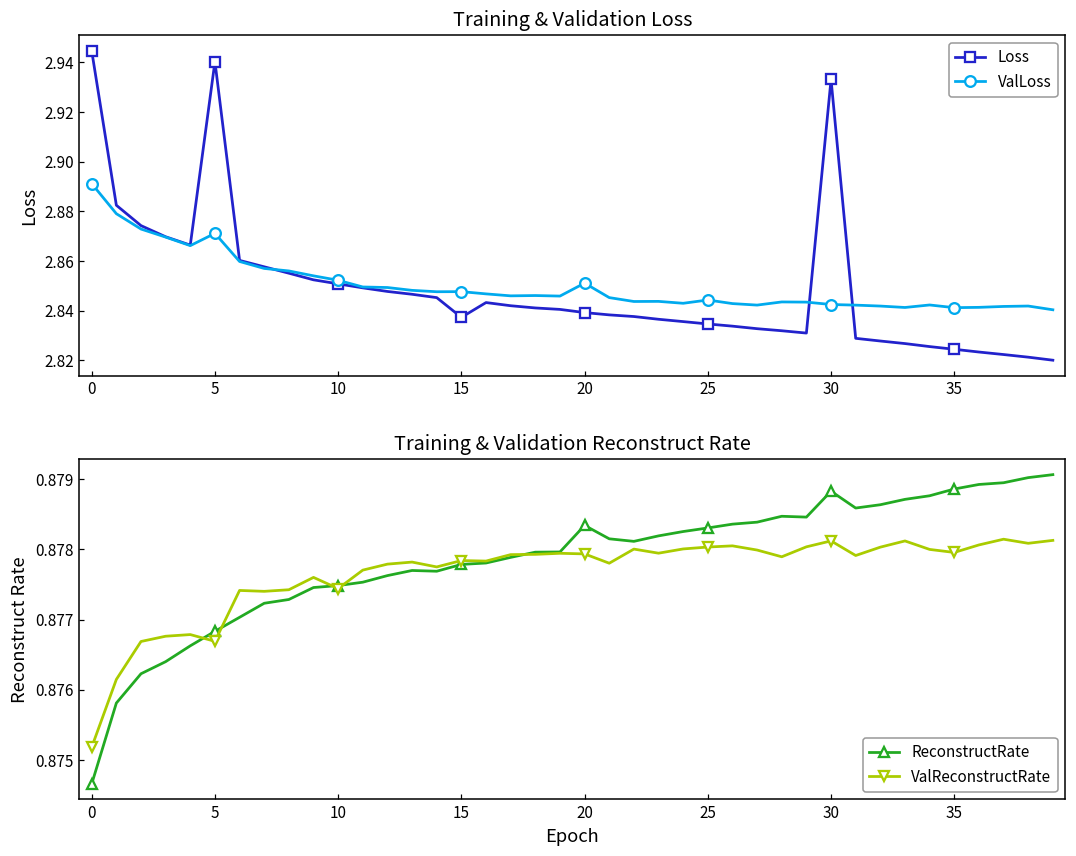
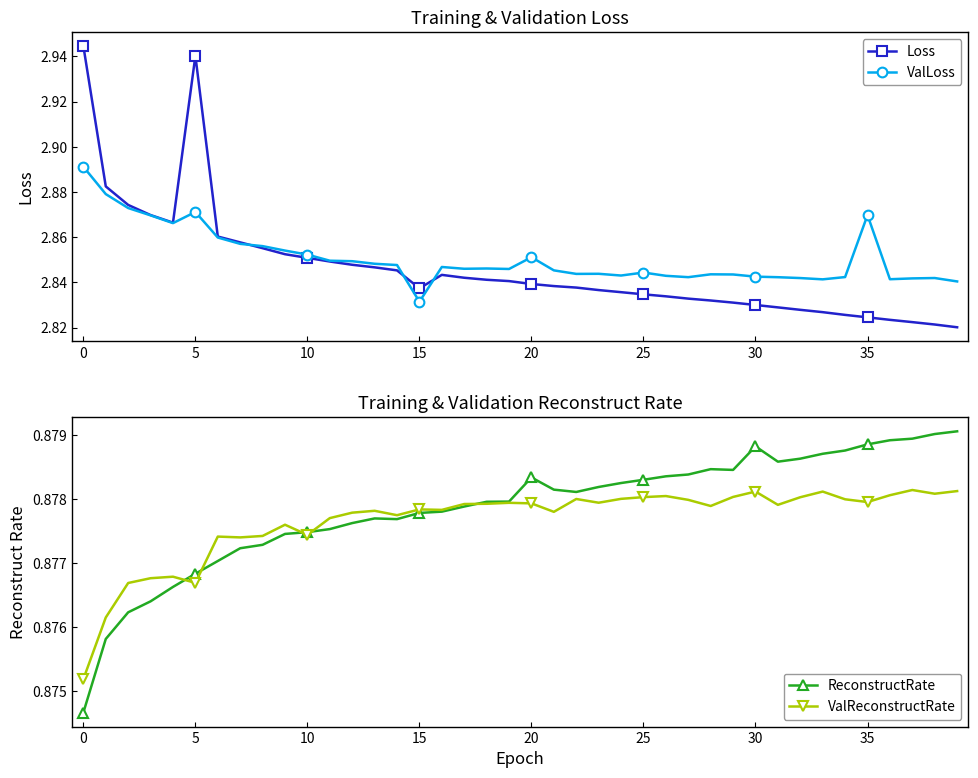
  {
    "Training & Validation Loss": {
      "Loss": {
        "0": 2.945,
        "5": 2.940,
        "10": 2.851,
        "15": 2.837,
        "20": 2.839,
        "25": 2.835,
-       "30": 2.933,
+       "30": 2.830,
        "35": 2.825
      },
      "ValLoss": {
        "0": 2.891,
        "5": 2.871,
        "10": 2.852,
-       "15": 2.848,
+       "15": 2.831,
        "20": 2.851,
        "25": 2.844,
        "30": 2.843,
-       "35": 2.841
+       "35": 2.870
      }
    },
    "Training & Validation Reconstruct Rate": {
      "ReconstructRate": {
        "0": 0.8747,
        "5": 0.8768,
        "10": 0.8775,
        "15": 0.8778,
        "20": 0.8783,
        "25": 0.8783,
        "30": 0.8788,
        "35": 0.8789
      },
      "ValReconstructRate": {
        "0": 0.8752,
        "5": 0.8767,
        "10": 0.8774,
        "15": 0.8778,
        "20": 0.8779,
        "25": 0.8780,
        "30": 0.8781,
        "35": 0.8780
      }
    }
  }
